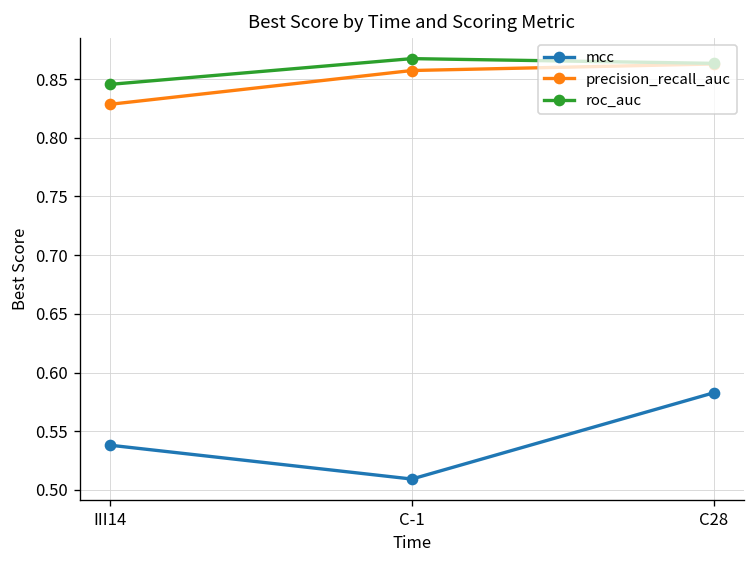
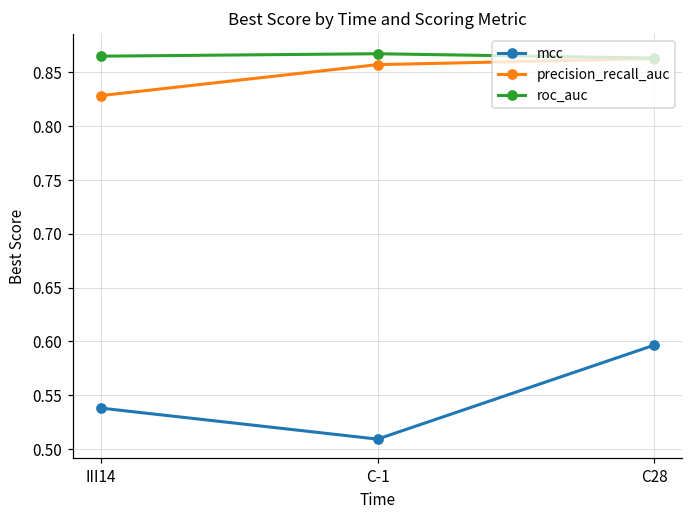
  {
    "mcc": {
      "III14": 0.54,
      "C-1": 0.51,
-     "C28": 0.58
+     "C28": 0.60
    },
    "precision_recall_auc": {
      "III14": 0.83,
      "C-1": 0.86
    },
    "roc_auc": {
-     "III14": 0.85,
+     "III14": 0.87,
      "C-1": 0.87
    }
  }
